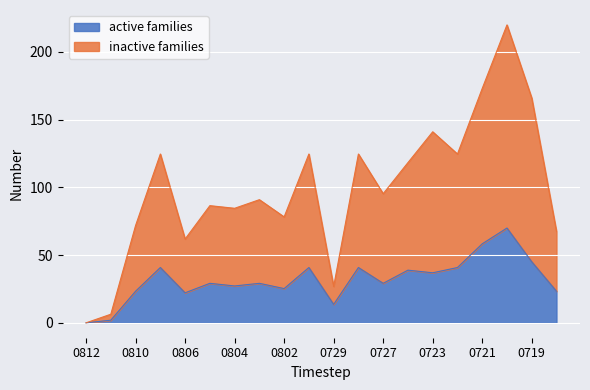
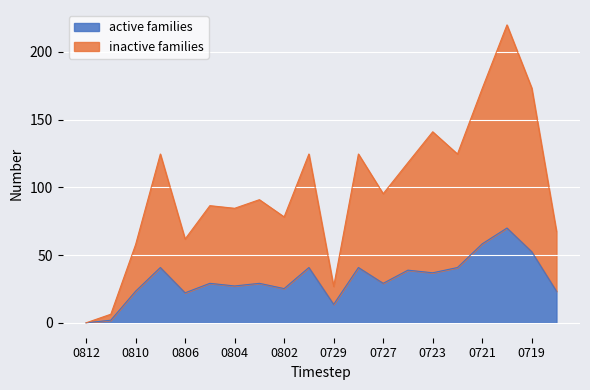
  {
    "active families": {
      "0810": 23,
      "0806": 22,
      "0804": 27,
      "0802": 25,
      "0729": 14,
      "0727": 29,
      "0723": 37,
      "0721": 58,
-     "0719": 45
+     "0719": 53
    },
    "inactive families": {
-     "0810": 49,
+     "0810": 34,
      "0806": 40,
      "0804": 57,
      "0802": 53,
      "0729": 13,
      "0727": 66,
      "0723": 104,
      "0721": 115,
      "0719": 121
    }
  }
